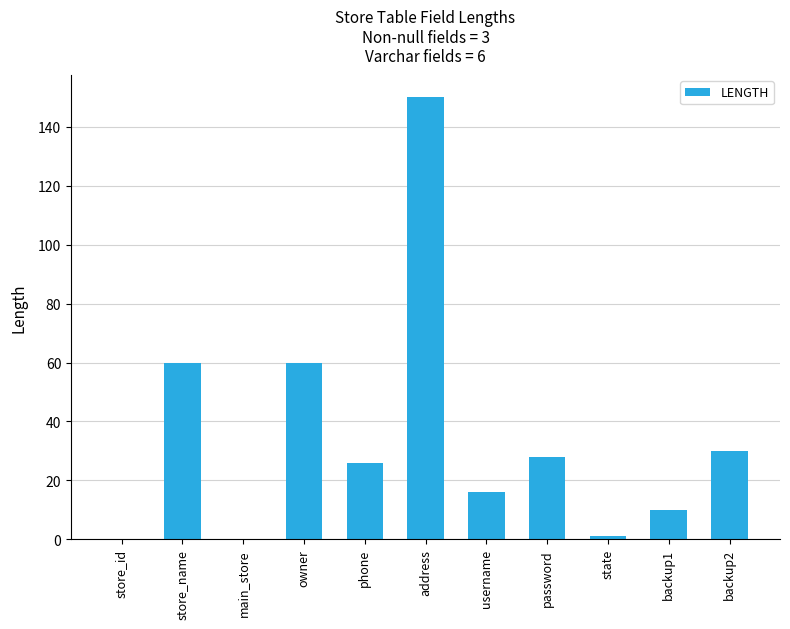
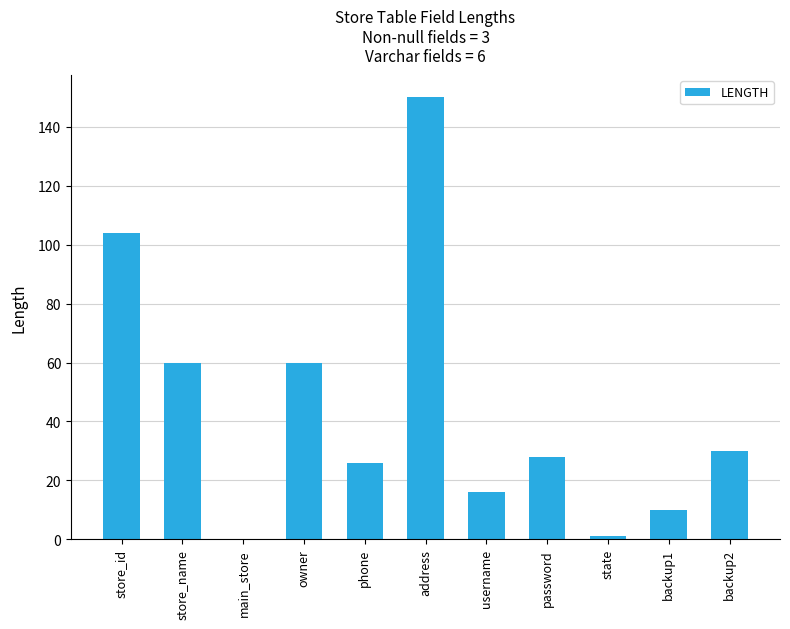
  {
-   "store_id": 0,
+   "store_id": 104,
    "store_name": 60,
    "main_store": 0,
    "owner": 60,
    "phone": 26,
    "address": 150,
    "username": 16,
    "password": 28,
    "state": 1,
    "backup1": 10,
    "backup2": 30
  }
